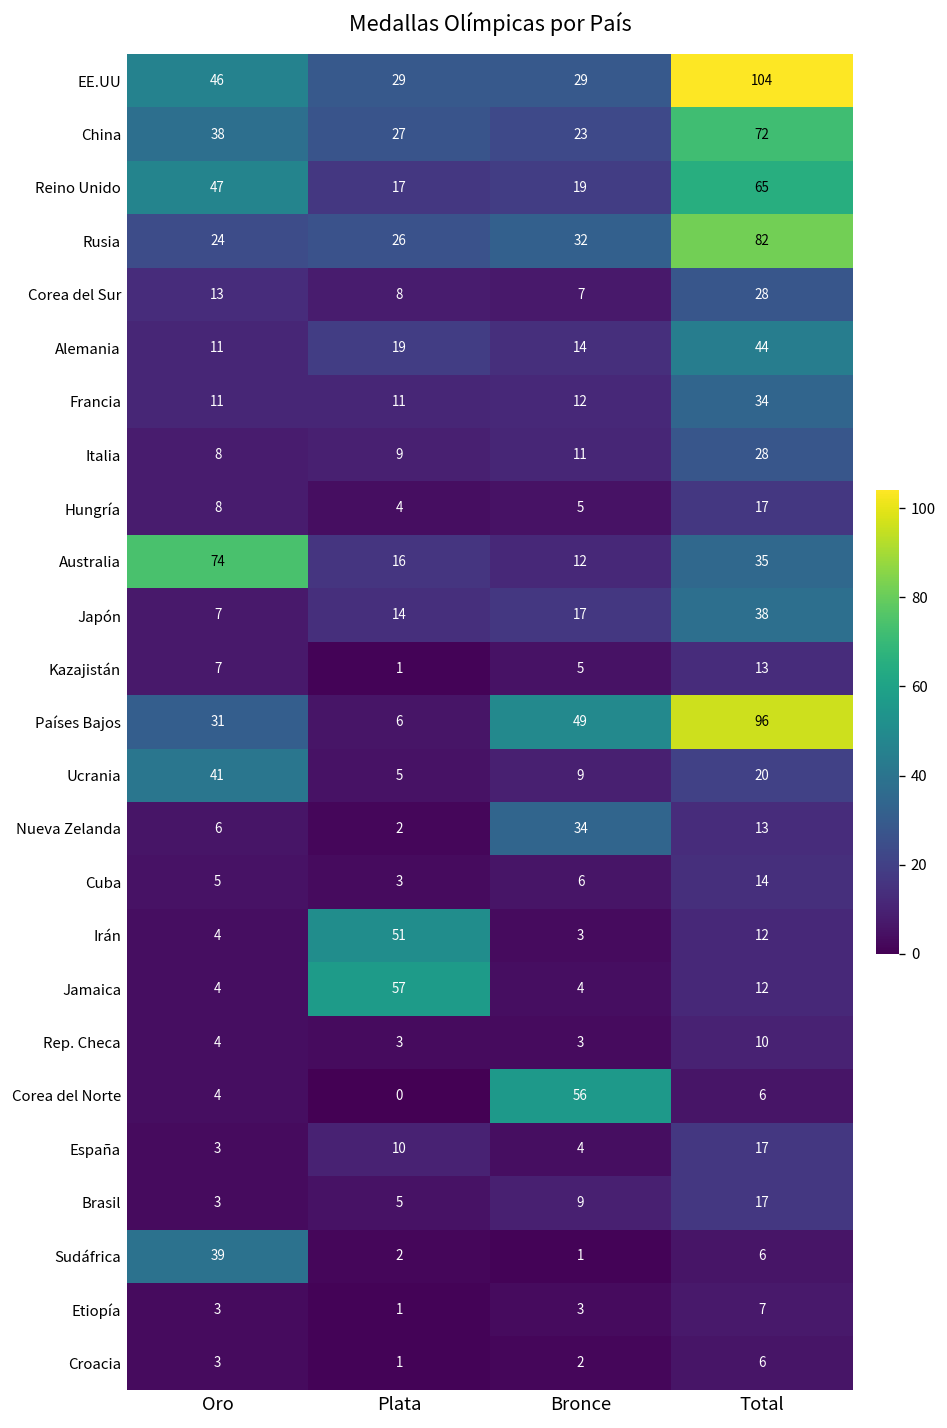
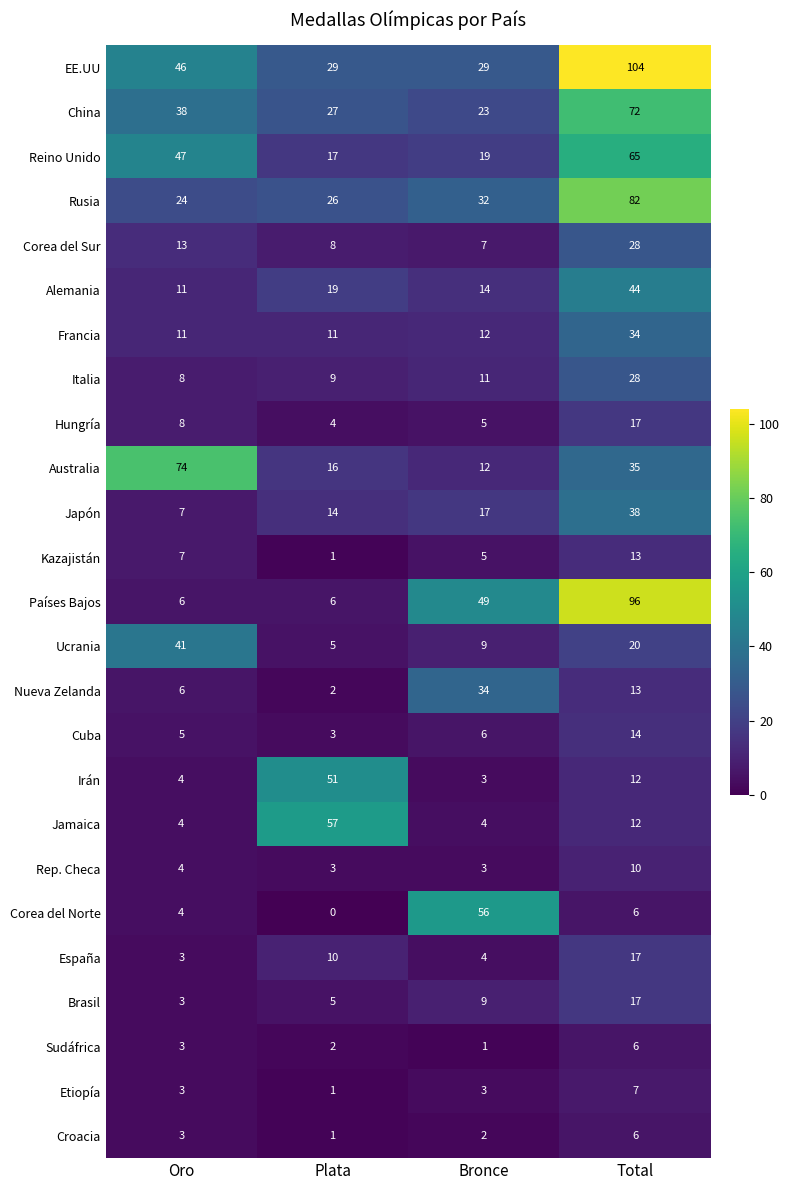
  {
    "EE.UU": {
      "Oro": 46,
      "Plata": 29,
      "Bronce": 29,
      "Total": 104
    },
    "China": {
      "Oro": 38,
      "Plata": 27,
      "Bronce": 23,
      "Total": 72
    },
    "Reino Unido": {
      "Oro": 47,
      "Plata": 17,
      "Bronce": 19,
      "Total": 65
    },
    "Rusia": {
      "Oro": 24,
      "Plata": 26,
      "Bronce": 32,
      "Total": 82
    },
    "Corea del Sur": {
      "Oro": 13,
      "Plata": 8,
      "Bronce": 7,
      "Total": 28
    },
    "Alemania": {
      "Oro": 11,
      "Plata": 19,
      "Bronce": 14,
      "Total": 44
    },
    "Francia": {
      "Oro": 11,
      "Plata": 11,
      "Bronce": 12,
      "Total": 34
    },
    "Italia": {
      "Oro": 8,
      "Plata": 9,
      "Bronce": 11,
      "Total": 28
    },
    "Hungría": {
      "Oro": 8,
      "Plata": 4,
      "Bronce": 5,
      "Total": 17
    },
    "Australia": {
      "Oro": 74,
      "Plata": 16,
      "Bronce": 12,
      "Total": 35
    },
    "Japón": {
      "Oro": 7,
      "Plata": 14,
      "Bronce": 17,
      "Total": 38
    },
    "Kazajistán": {
      "Oro": 7,
      "Plata": 1,
      "Bronce": 5,
      "Total": 13
    },
    "Países Bajos": {
-     "Oro": 31,
+     "Oro": 6,
      "Plata": 6,
      "Bronce": 49,
      "Total": 96
    },
    "Ucrania": {
      "Oro": 41,
      "Plata": 5,
      "Bronce": 9,
      "Total": 20
    },
    "Nueva Zelanda": {
      "Oro": 6,
      "Plata": 2,
      "Bronce": 34,
      "Total": 13
    },
    "Cuba": {
      "Oro": 5,
      "Plata": 3,
      "Bronce": 6,
      "Total": 14
    },
    "Irán": {
      "Oro": 4,
      "Plata": 51,
      "Bronce": 3,
      "Total": 12
    },
    "Jamaica": {
      "Oro": 4,
      "Plata": 57,
      "Bronce": 4,
      "Total": 12
    },
    "Rep. Checa": {
      "Oro": 4,
      "Plata": 3,
      "Bronce": 3,
      "Total": 10
    },
    "Corea del Norte": {
      "Oro": 4,
      "Plata": 0,
      "Bronce": 56,
      "Total": 6
    },
    "España": {
      "Oro": 3,
      "Plata": 10,
      "Bronce": 4,
      "Total": 17
    },
    "Brasil": {
      "Oro": 3,
      "Plata": 5,
      "Bronce": 9,
      "Total": 17
    },
    "Sudáfrica": {
-     "Oro": 39,
+     "Oro": 3,
      "Plata": 2,
      "Bronce": 1,
      "Total": 6
    },
    "Etiopía": {
      "Oro": 3,
      "Plata": 1,
      "Bronce": 3,
      "Total": 7
    },
    "Croacia": {
      "Oro": 3,
      "Plata": 1,
      "Bronce": 2,
      "Total": 6
    }
  }
